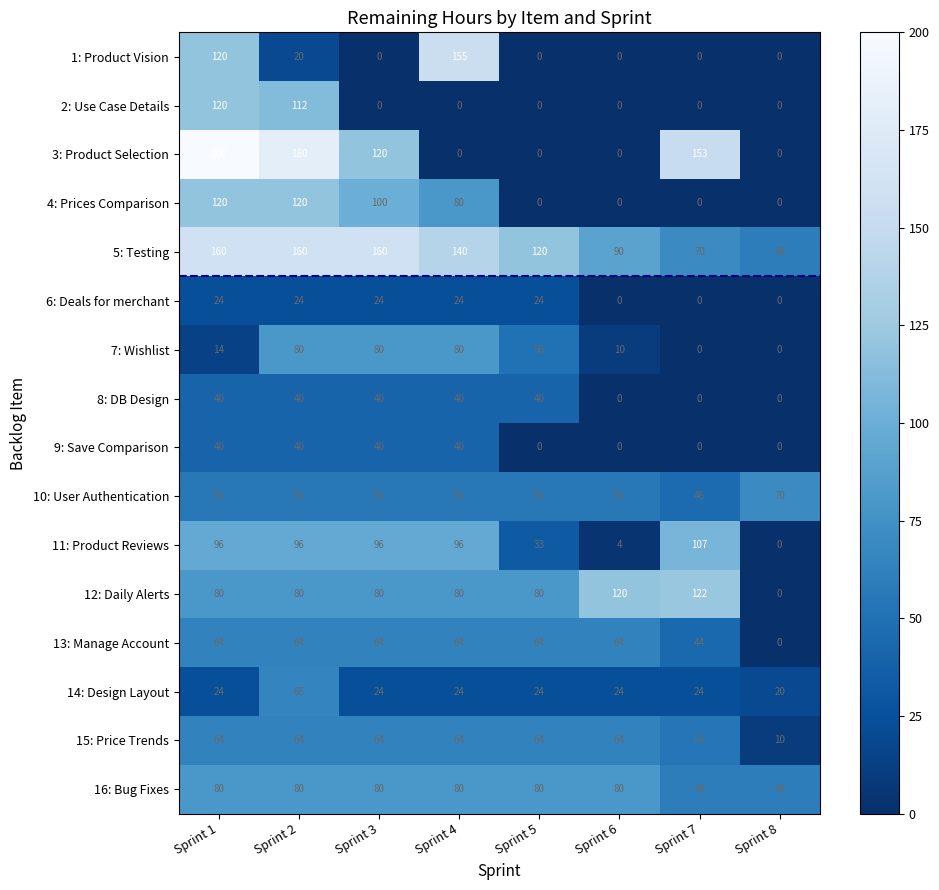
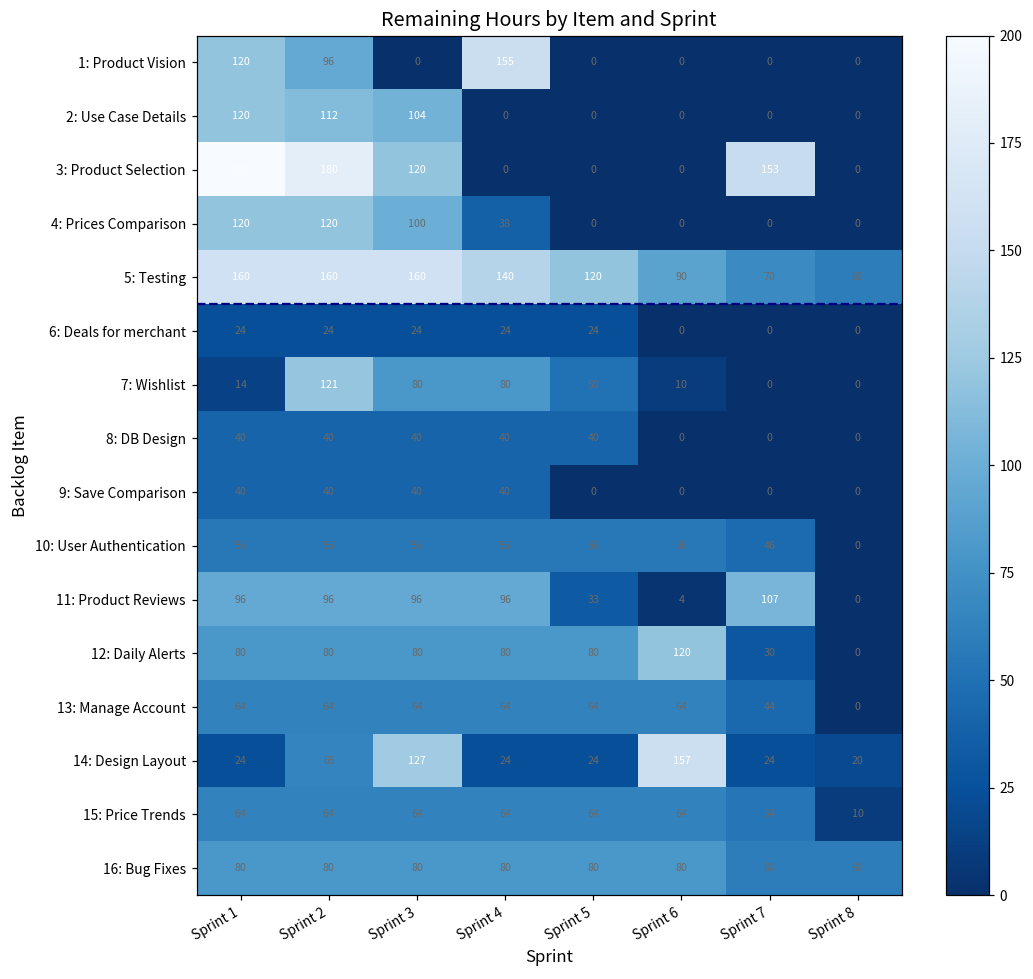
  {
    "1: Product Vision": {
      "Sprint 1": 120,
-     "Sprint 2": 20,
+     "Sprint 2": 96,
      "Sprint 3": 0,
      "Sprint 4": 155,
      "Sprint 5": 0,
      "Sprint 6": 0,
      "Sprint 7": 0,
      "Sprint 8": 0
    },
    "2: Use Case Details": {
      "Sprint 1": 120,
      "Sprint 2": 112,
-     "Sprint 3": 0,
+     "Sprint 3": 104,
      "Sprint 4": 0,
      "Sprint 5": 0,
      "Sprint 6": 0,
      "Sprint 7": 0,
      "Sprint 8": 0
    },
    "3: Product Selection": {
      "Sprint 3": 120,
      "Sprint 4": 0,
      "Sprint 5": 0,
      "Sprint 6": 0,
      "Sprint 7": 153,
      "Sprint 8": 0
    },
    "4: Prices Comparison": {
      "Sprint 1": 120,
      "Sprint 2": 120,
      "Sprint 3": 100,
-     "Sprint 4": 80,
+     "Sprint 4": 38,
      "Sprint 5": 0,
      "Sprint 6": 0,
      "Sprint 7": 0,
      "Sprint 8": 0
    },
    "5: Testing": {
      "Sprint 1": 160,
      "Sprint 2": 160,
      "Sprint 3": 160,
      "Sprint 4": 140,
      "Sprint 5": 120,
      "Sprint 6": 90,
      "Sprint 7": 70,
      "Sprint 8": 60
    },
    "6: Deals for merchant": {
      "Sprint 1": 24,
      "Sprint 2": 24,
      "Sprint 3": 24,
      "Sprint 4": 24,
      "Sprint 5": 24,
      "Sprint 6": 0,
      "Sprint 7": 0,
      "Sprint 8": 0
    },
    "7: Wishlist": {
      "Sprint 1": 14,
-     "Sprint 2": 80,
+     "Sprint 2": 121,
      "Sprint 3": 80,
      "Sprint 4": 80,
      "Sprint 5": 50,
      "Sprint 6": 10,
      "Sprint 7": 0,
      "Sprint 8": 0
    },
    "8: DB Design": {
      "Sprint 1": 40,
      "Sprint 2": 40,
      "Sprint 3": 40,
      "Sprint 4": 40,
      "Sprint 5": 40,
      "Sprint 6": 0,
      "Sprint 7": 0,
      "Sprint 8": 0
    },
    "9: Save Comparison": {
      "Sprint 1": 40,
      "Sprint 2": 40,
      "Sprint 3": 40,
      "Sprint 4": 40,
      "Sprint 5": 0,
      "Sprint 6": 0,
      "Sprint 7": 0,
      "Sprint 8": 0
    },
    "10: User Authentication": {
      "Sprint 1": 56,
      "Sprint 2": 56,
      "Sprint 3": 56,
      "Sprint 4": 56,
      "Sprint 5": 56,
      "Sprint 6": 56,
      "Sprint 7": 46,
-     "Sprint 8": 70
+     "Sprint 8": 0
    },
    "11: Product Reviews": {
      "Sprint 1": 96,
      "Sprint 2": 96,
      "Sprint 3": 96,
      "Sprint 4": 96,
      "Sprint 5": 33,
      "Sprint 6": 4,
      "Sprint 7": 107,
      "Sprint 8": 0
    },
    "12: Daily Alerts": {
      "Sprint 1": 80,
      "Sprint 2": 80,
      "Sprint 3": 80,
      "Sprint 4": 80,
      "Sprint 5": 80,
      "Sprint 6": 120,
-     "Sprint 7": 122,
+     "Sprint 7": 30,
      "Sprint 8": 0
    },
    "13: Manage Account": {
      "Sprint 1": 64,
      "Sprint 2": 64,
      "Sprint 3": 64,
      "Sprint 4": 64,
      "Sprint 5": 64,
      "Sprint 6": 64,
      "Sprint 7": 44,
      "Sprint 8": 0
    },
    "14: Design Layout": {
      "Sprint 1": 24,
      "Sprint 2": 65,
-     "Sprint 3": 24,
+     "Sprint 3": 127,
      "Sprint 4": 24,
      "Sprint 5": 24,
-     "Sprint 6": 24,
+     "Sprint 6": 157,
      "Sprint 7": 24,
      "Sprint 8": 20
    },
    "15: Price Trends": {
      "Sprint 1": 64,
      "Sprint 2": 64,
      "Sprint 3": 64,
      "Sprint 4": 64,
      "Sprint 5": 64,
      "Sprint 6": 64,
      "Sprint 7": 54,
      "Sprint 8": 10
    },
    "16: Bug Fixes": {
      "Sprint 1": 80,
      "Sprint 2": 80,
      "Sprint 3": 80,
      "Sprint 4": 80,
      "Sprint 5": 80,
      "Sprint 6": 80,
      "Sprint 7": 60,
      "Sprint 8": 60
    }
  }
